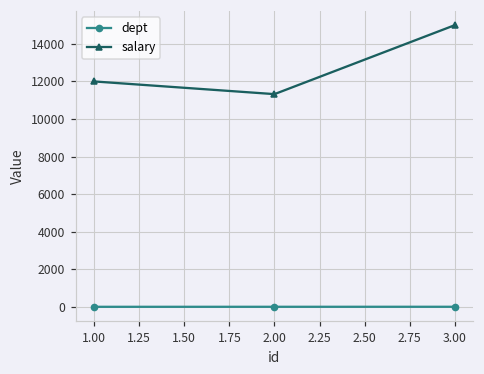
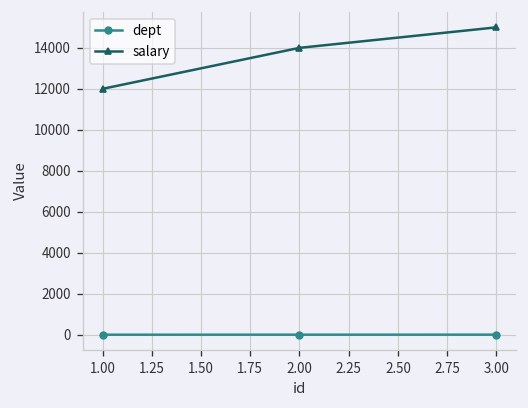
  {
    "dept": {
      "1.00": 0,
      "2.00": 0,
      "3.00": 0
    },
    "salary": {
      "1.00": 12000,
-     "2.00": 11300,
+     "2.00": 14000,
      "3.00": 15000
    }
  }
